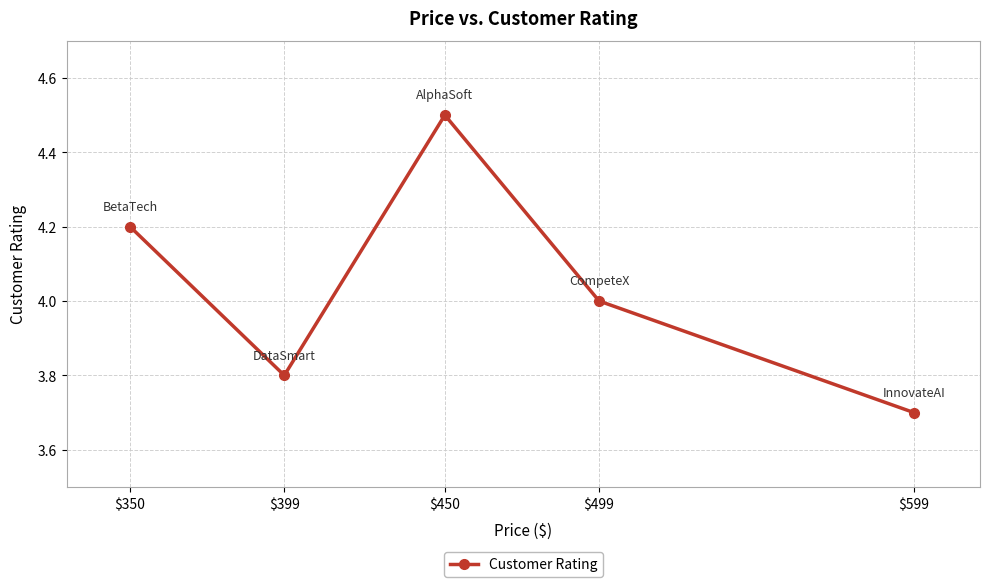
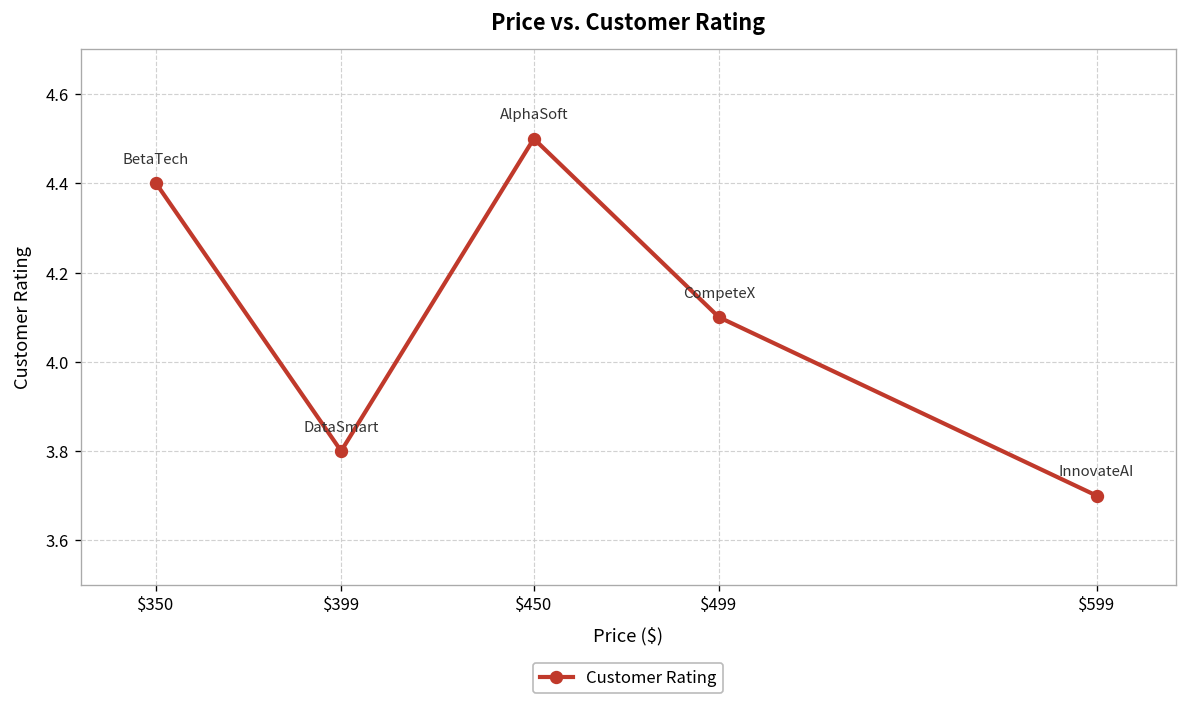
  {
-   "$350": 4.2,
+   "$350": 4.4,
    "$399": 3.8,
    "$450": 4.5,
-   "$499": 4.0,
+   "$499": 4.1,
    "$599": 3.7
  }
